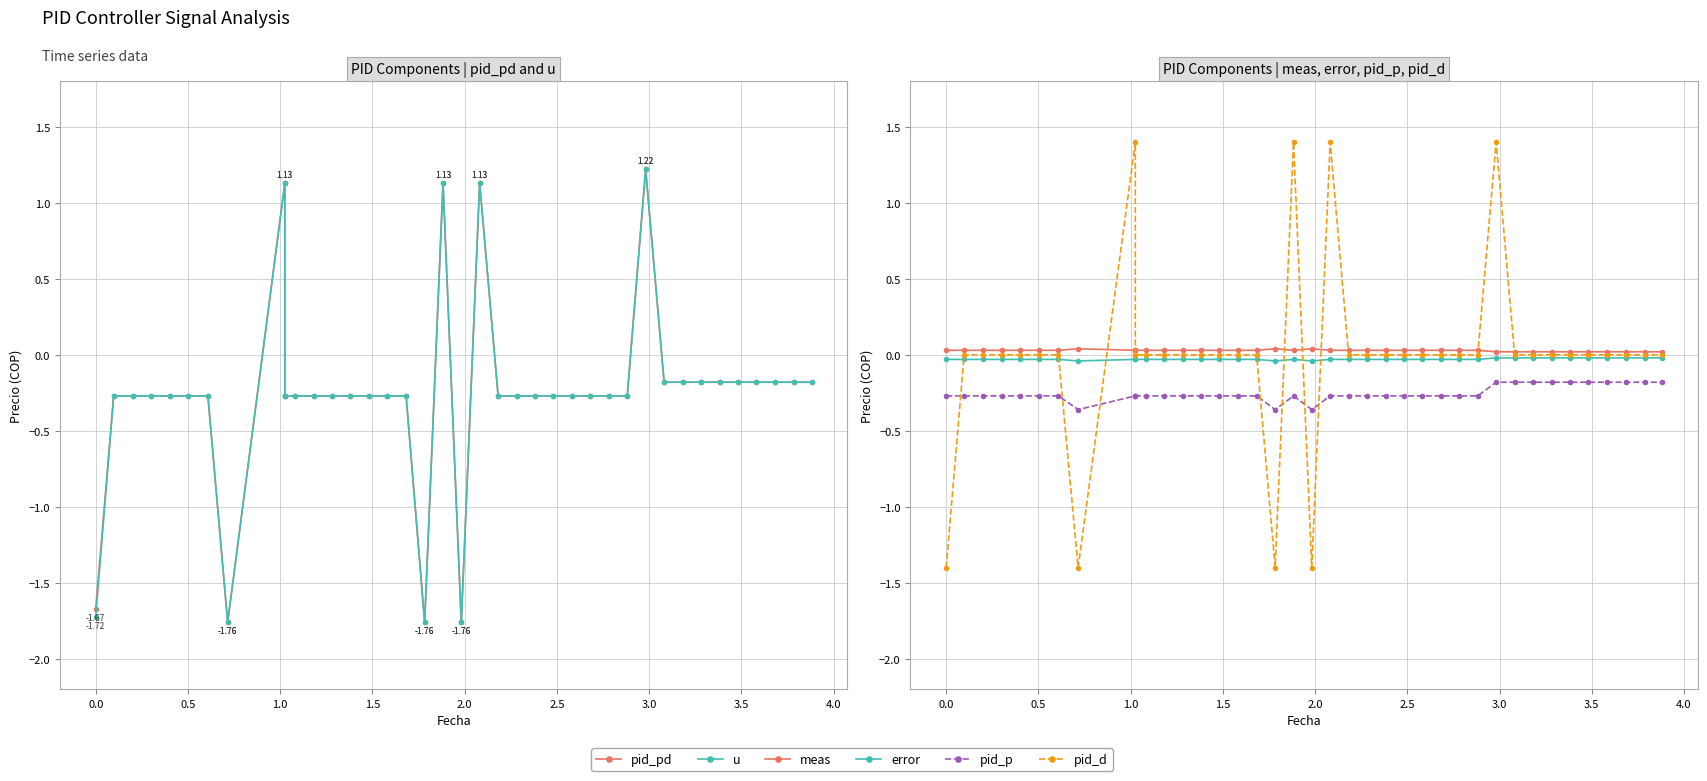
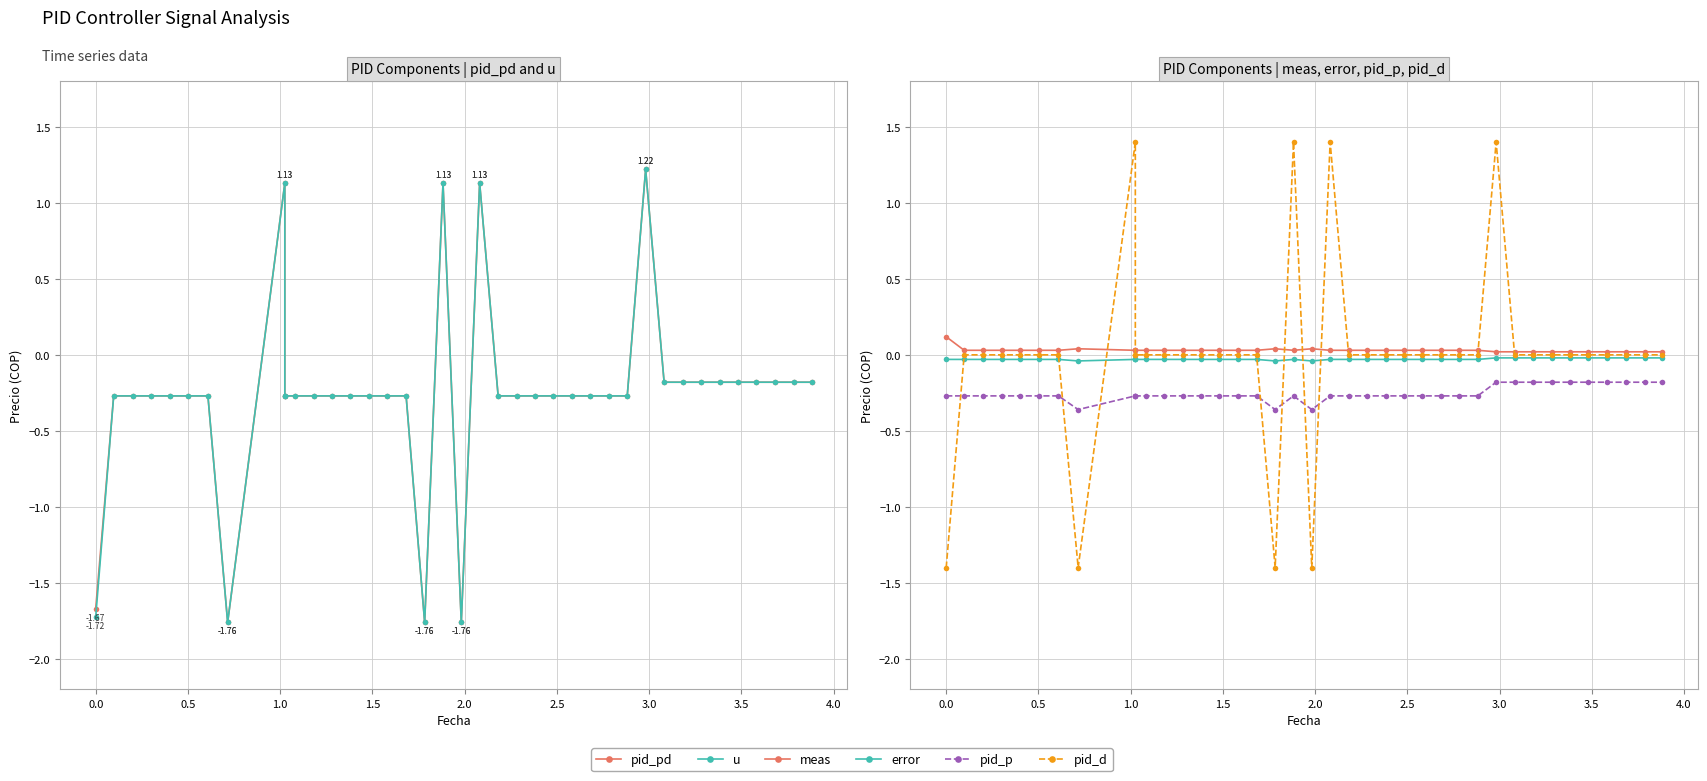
  {
    "PID Components | pid_pd and u": {
      "u": {
        "0.0": -1.72
      }
    },
    "PID Components | meas, error, pid_p, pid_d": {
      "meas": {
-       "0.0": 0.03
+       "0.0": 0.12
      },
      "error": {
        "0.0": -0.03
      },
      "pid_p": {
        "0.0": -0.27
      },
      "pid_d": {
        "0.0": -1.40
      }
    }
  }
